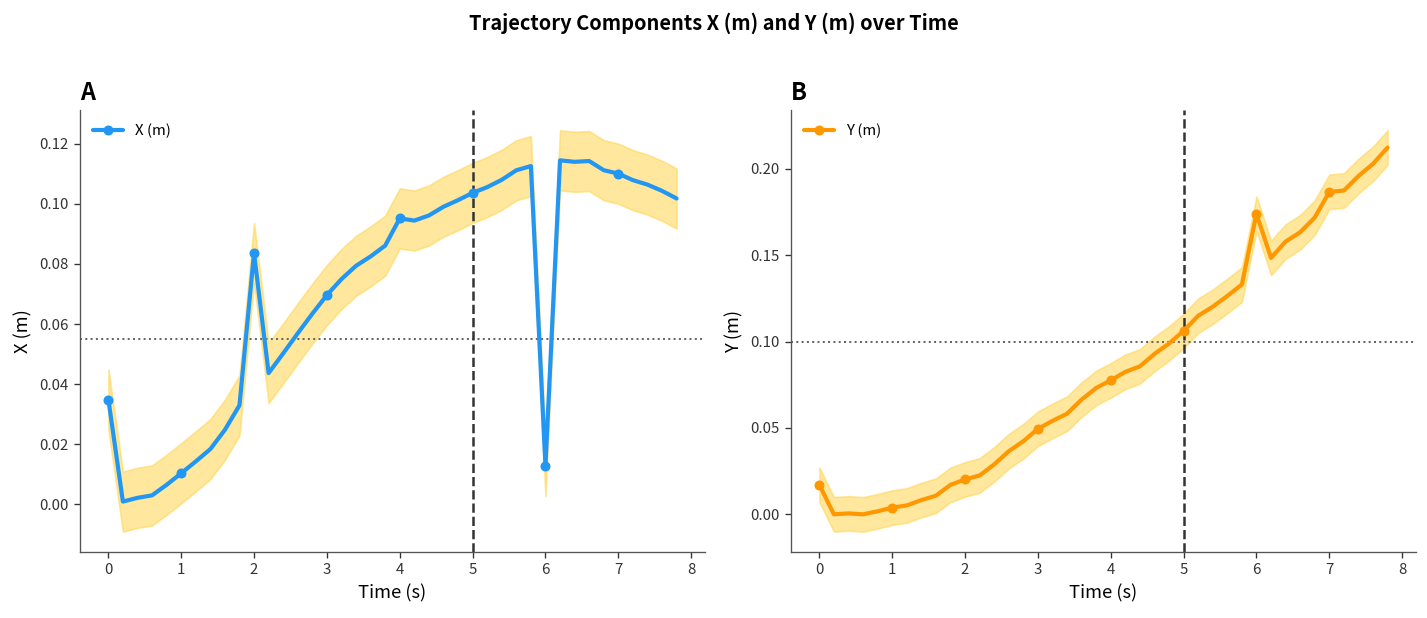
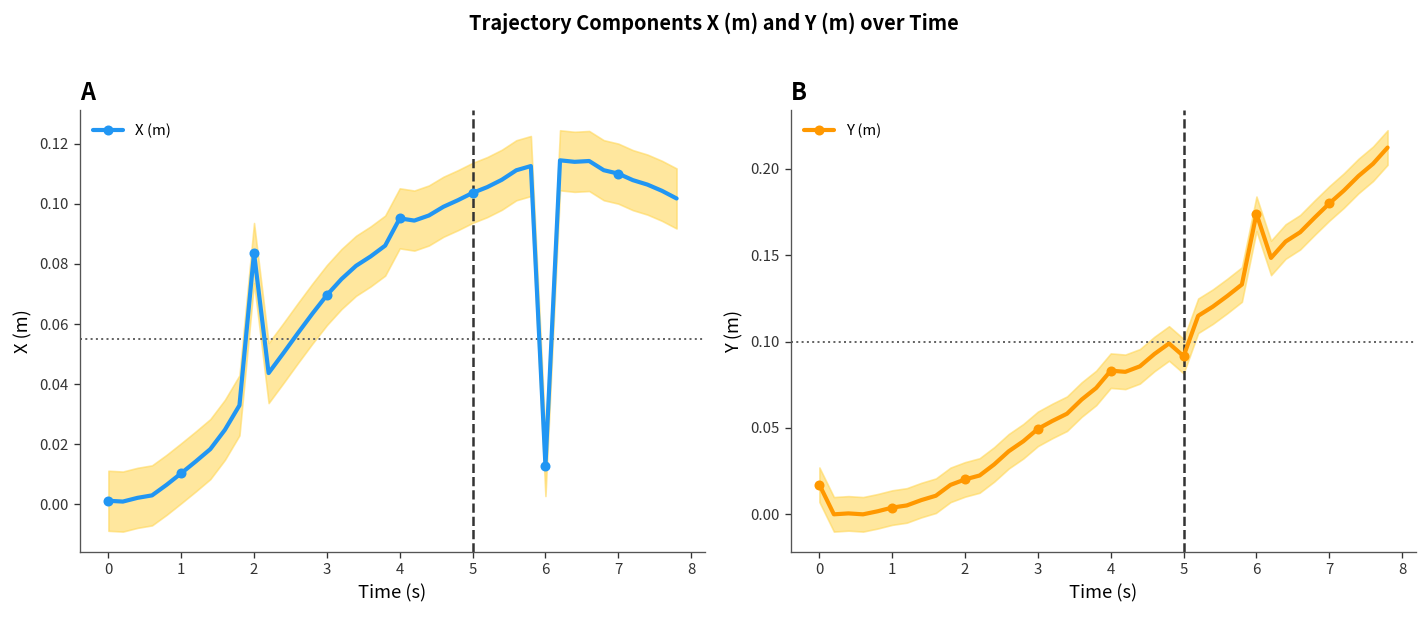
  {
    "A": {
      "X (m)": {
-       "0": 0.035,
+       "0": 0.001,
        "1": 0.010,
        "2": 0.084,
        "3": 0.070,
        "4": 0.095,
        "5": 0.104,
        "6": 0.013,
        "7": 0.110
      }
    },
    "B": {
      "Y (m)": {
        "0": 0.017,
        "1": 0.004,
        "2": 0.020,
        "3": 0.049,
-       "4": 0.078,
-       "5": 0.106,
+       "4": 0.083,
+       "5": 0.092,
        "6": 0.174,
-       "7": 0.187
+       "7": 0.180
      }
    }
  }
